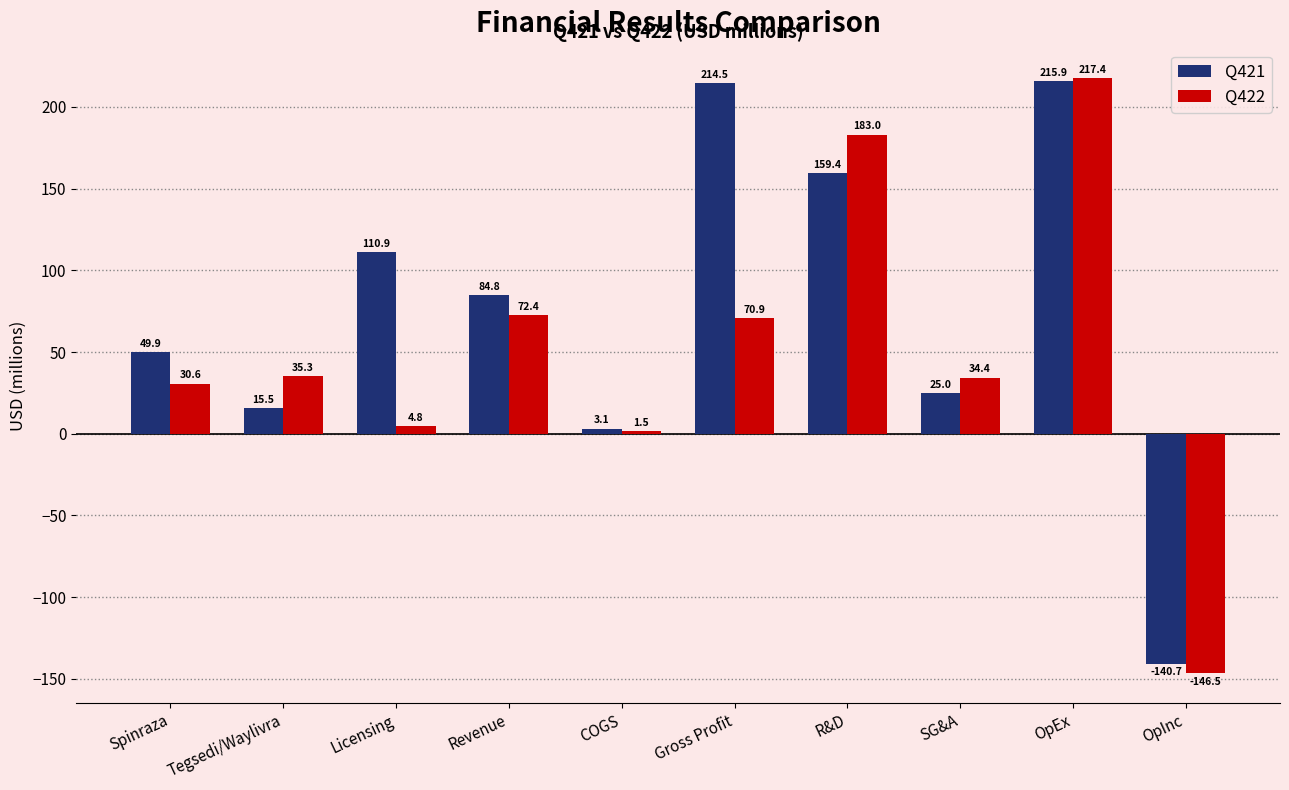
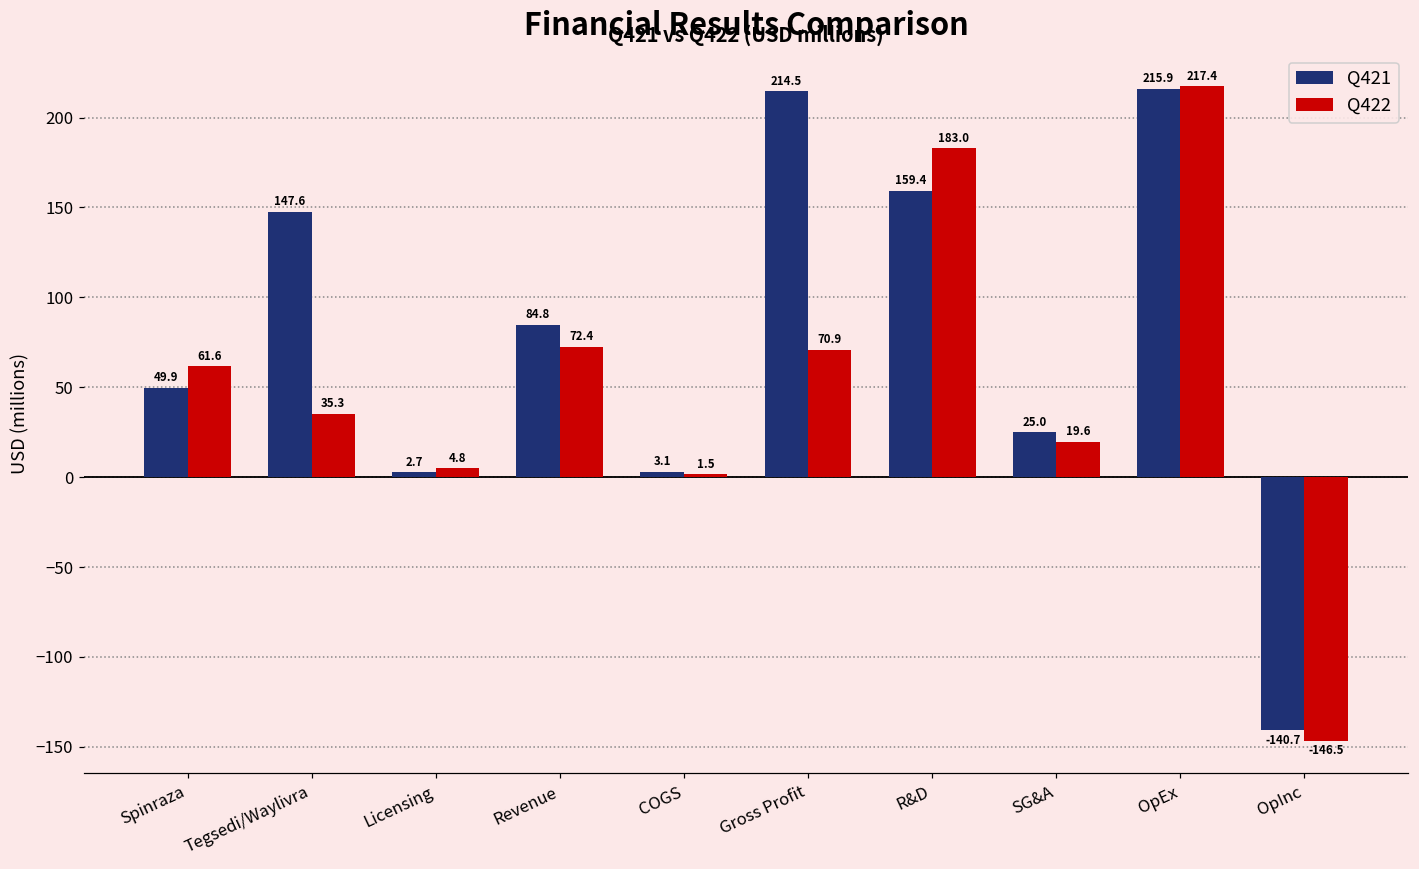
  {
    "Q421": {
      "Spinraza": 49.9,
-     "Tegsedi/Waylivra": 15.5,
-     "Licensing": 110.9,
+     "Tegsedi/Waylivra": 147.6,
+     "Licensing": 2.7,
      "Revenue": 84.8,
      "COGS": 3.1,
      "Gross Profit": 214.5,
      "R&D": 159.4,
      "SG&A": 25.0,
      "OpEx": 215.9,
      "OpInc": -140.7
    },
    "Q422": {
-     "Spinraza": 30.6,
+     "Spinraza": 61.6,
      "Tegsedi/Waylivra": 35.3,
      "Licensing": 4.8,
      "Revenue": 72.4,
      "COGS": 1.5,
      "Gross Profit": 70.9,
      "R&D": 183.0,
-     "SG&A": 34.4,
+     "SG&A": 19.6,
      "OpEx": 217.4,
      "OpInc": -146.5
    }
  }
